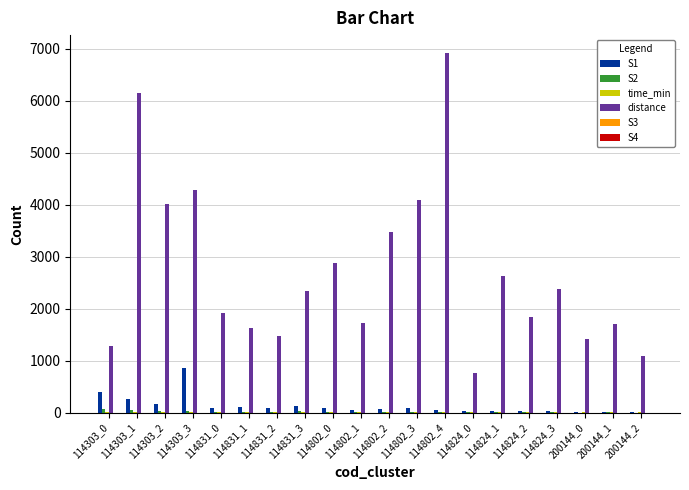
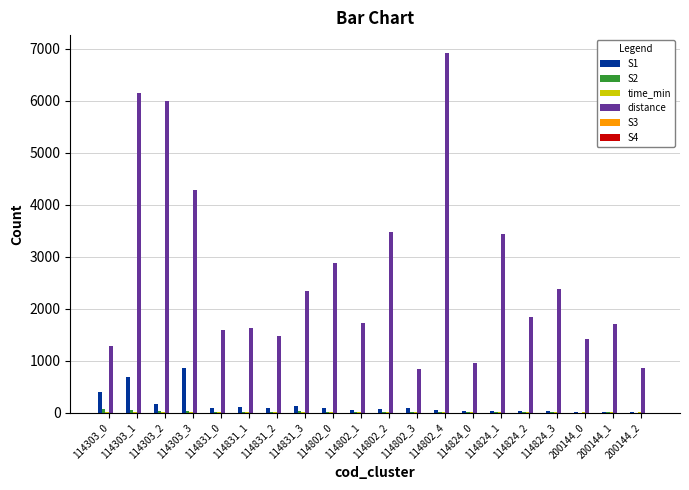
  {
    "S1": {
      "114303_0": 400,
-     "114303_1": 300,
+     "114303_1": 700,
      "114303_2": 200,
      "114303_3": 900,
      "114831_0": 100,
      "114831_1": 100,
      "114831_2": 100,
      "114831_3": 100,
      "114802_0": 100,
      "114802_1": 0,
      "114802_2": 100,
      "114802_3": 100,
      "114802_4": 100
    },
    "S2": {
      "114303_0": 100
    },
    "distance": {
      "114303_0": 1300,
      "114303_1": 6200,
-     "114303_2": 4000,
+     "114303_2": 6000,
      "114303_3": 4300,
-     "114831_0": 1900,
+     "114831_0": 1600,
      "114831_1": 1600,
      "114831_2": 1500,
      "114831_3": 2300,
      "114802_0": 2900,
      "114802_1": 1700,
      "114802_2": 3500,
-     "114802_3": 4100,
+     "114802_3": 800,
      "114802_4": 6900,
-     "114824_0": 800,
-     "114824_1": 2600,
+     "114824_0": 900,
+     "114824_1": 3400,
      "114824_2": 1800,
      "114824_3": 2400,
      "200144_0": 1400,
      "200144_1": 1700,
-     "200144_2": 1100
+     "200144_2": 900
    },
    "S3": {
      "114303_1": 0,
      "114303_2": 0,
      "114303_3": 0,
      "114831_0": 0,
      "114831_1": 0,
      "114831_2": 0,
      "114831_3": 0,
      "114802_0": 0,
      "114802_1": 0,
      "114802_2": 0,
      "114802_3": 0,
      "114802_4": 0,
      "114824_0": 0,
      "114824_1": 0,
      "114824_2": 0,
      "114824_3": 0,
      "200144_0": 0,
      "200144_1": 0,
      "200144_2": 0
    },
    "S4": {
      "114303_1": 0,
      "114303_2": 0,
      "114303_3": 0,
      "114831_0": 0,
      "114831_1": 0,
      "114831_2": 0,
      "114831_3": 0,
      "114802_0": 0,
      "114802_1": 0,
      "114802_2": 0,
      "114802_3": 0,
      "114802_4": 0,
      "114824_0": 0,
      "114824_1": 0,
      "114824_2": 0,
      "114824_3": 0,
      "200144_0": 0,
      "200144_1": 0,
      "200144_2": 0
    }
  }
